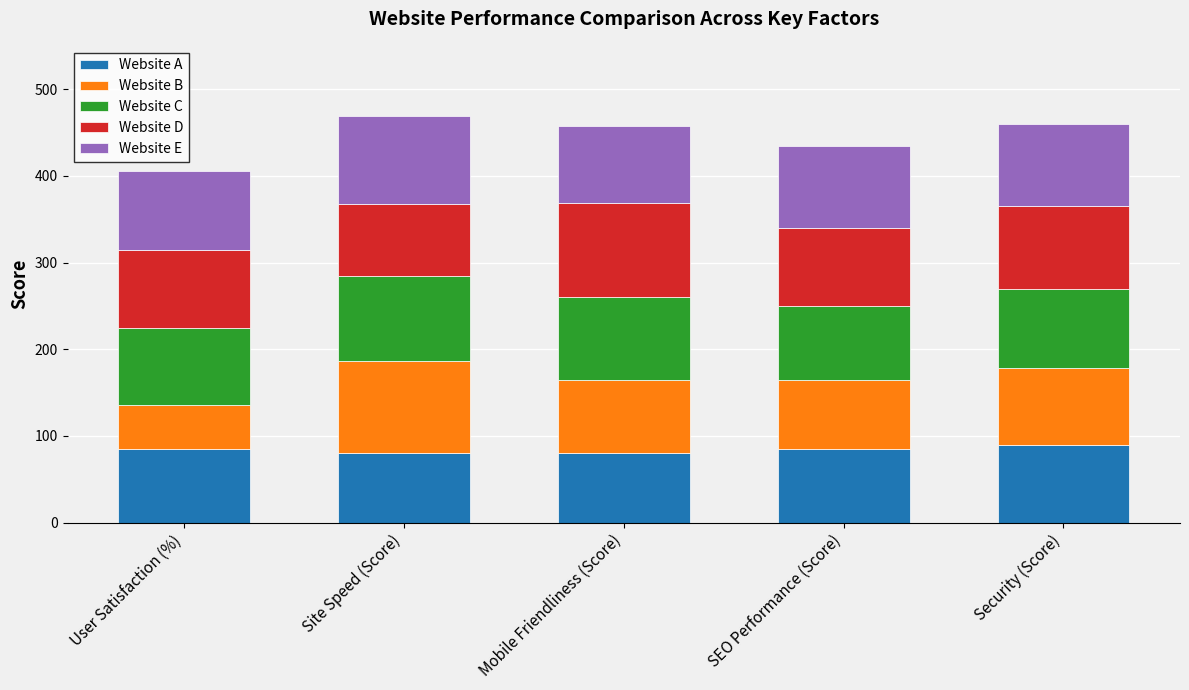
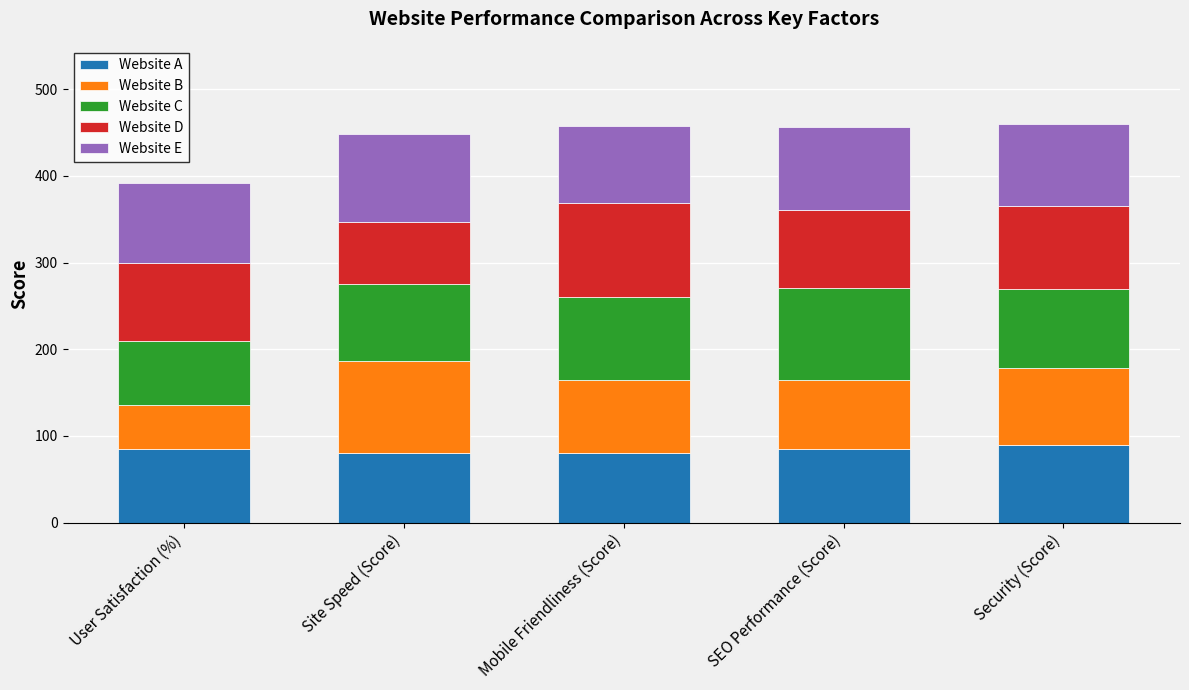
  {
    "Website A": {
      "User Satisfaction (%)": 90,
      "Site Speed (Score)": 80,
      "Mobile Friendliness (Score)": 80,
      "SEO Performance (Score)": 90,
      "Security (Score)": 90
    },
    "Website B": {
      "User Satisfaction (%)": 50,
      "Site Speed (Score)": 110,
      "Mobile Friendliness (Score)": 90,
      "SEO Performance (Score)": 80,
      "Security (Score)": 90
    },
    "Website C": {
-     "User Satisfaction (%)": 90,
-     "Site Speed (Score)": 100,
+     "User Satisfaction (%)": 70,
+     "Site Speed (Score)": 90,
      "Mobile Friendliness (Score)": 100,
-     "SEO Performance (Score)": 90,
+     "SEO Performance (Score)": 110,
      "Security (Score)": 90
    },
    "Website D": {
      "User Satisfaction (%)": 90,
-     "Site Speed (Score)": 80,
+     "Site Speed (Score)": 70,
      "Mobile Friendliness (Score)": 110,
      "SEO Performance (Score)": 90,
      "Security (Score)": 100
    },
    "Website E": {
      "User Satisfaction (%)": 90,
      "Site Speed (Score)": 100,
      "Mobile Friendliness (Score)": 90,
      "SEO Performance (Score)": 100,
      "Security (Score)": 100
    }
  }
